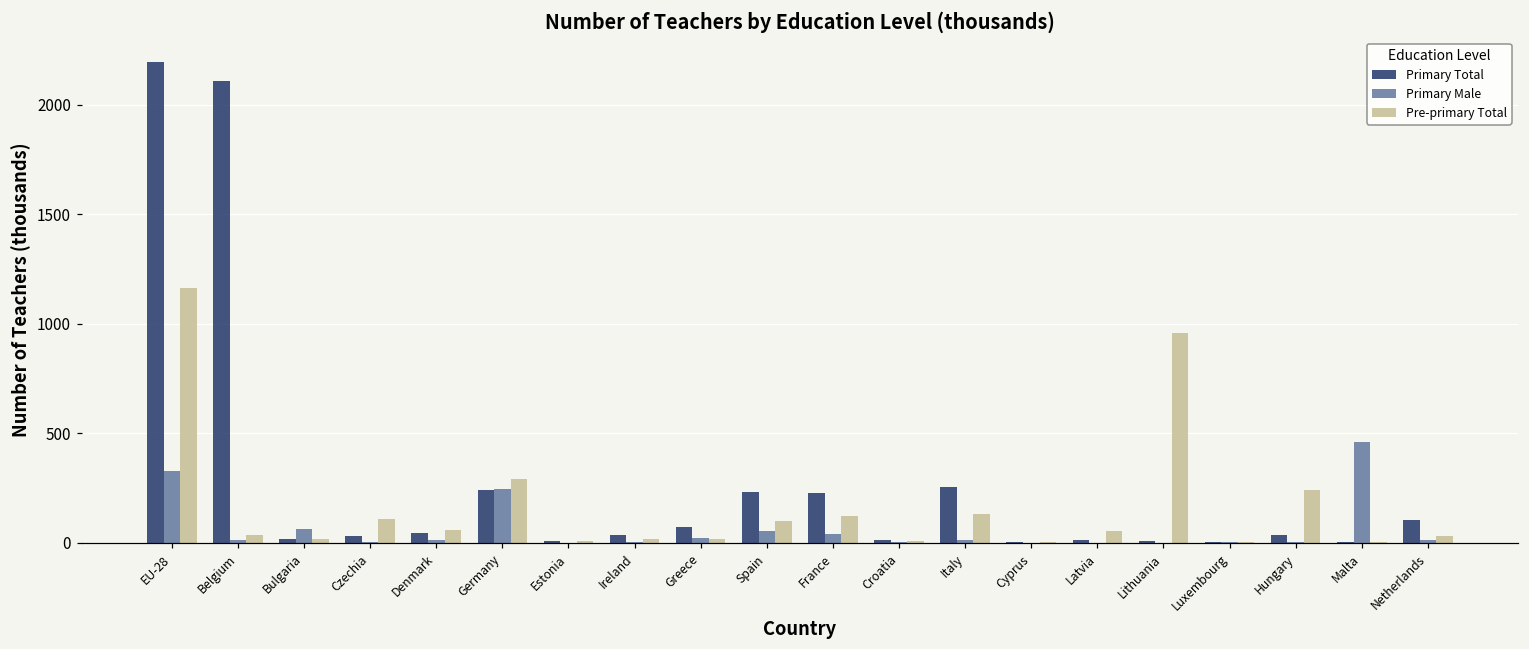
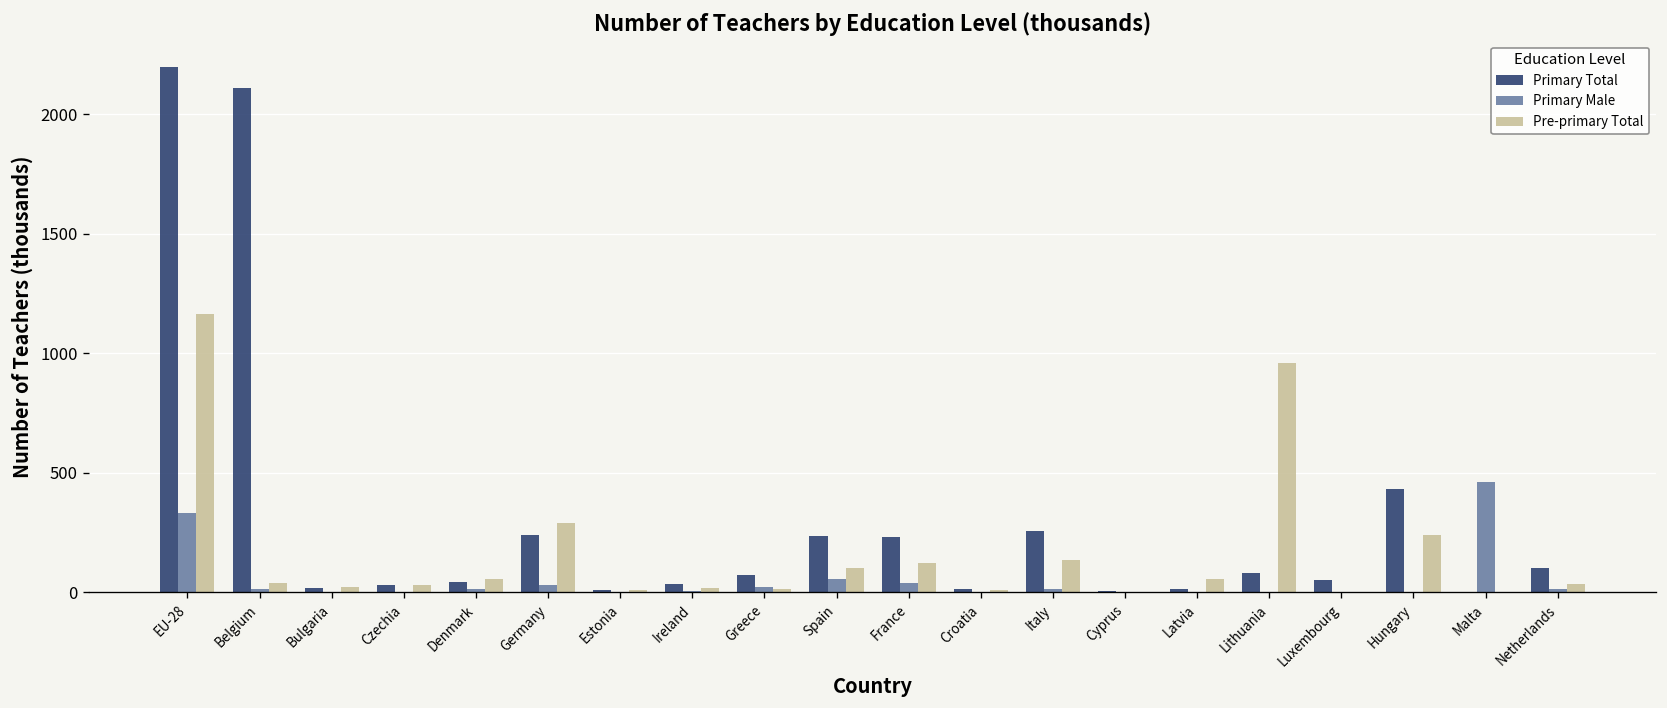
  {
    "Primary Total": {
      "EU-28": 2200,
      "Belgium": 2110,
      "Bulgaria": 10,
      "Czechia": 30,
      "Denmark": 40,
      "Germany": 240,
      "Ireland": 30,
      "Greece": 70,
      "Spain": 230,
      "France": 230,
      "Italy": 250,
-     "Lithuania": 10,
-     "Luxembourg": 0,
-     "Hungary": 40,
+     "Lithuania": 80,
+     "Luxembourg": 50,
+     "Hungary": 430,
      "Netherlands": 100
    },
    "Primary Male": {
      "EU-28": 330,
      "Belgium": 10,
-     "Bulgaria": 60,
+     "Bulgaria": 0,
      "Denmark": 10,
-     "Germany": 250,
+     "Germany": 30,
      "Greece": 20,
      "Spain": 60,
      "France": 40,
      "Malta": 460,
      "Netherlands": 10
    },
    "Pre-primary Total": {
      "EU-28": 1160,
      "Belgium": 40,
      "Bulgaria": 20,
-     "Czechia": 110,
+     "Czechia": 30,
      "Denmark": 60,
      "Germany": 290,
      "Ireland": 20,
      "Greece": 10,
      "Spain": 100,
      "France": 120,
      "Italy": 130,
      "Latvia": 60,
      "Lithuania": 960,
      "Hungary": 240,
      "Netherlands": 30
    }
  }
